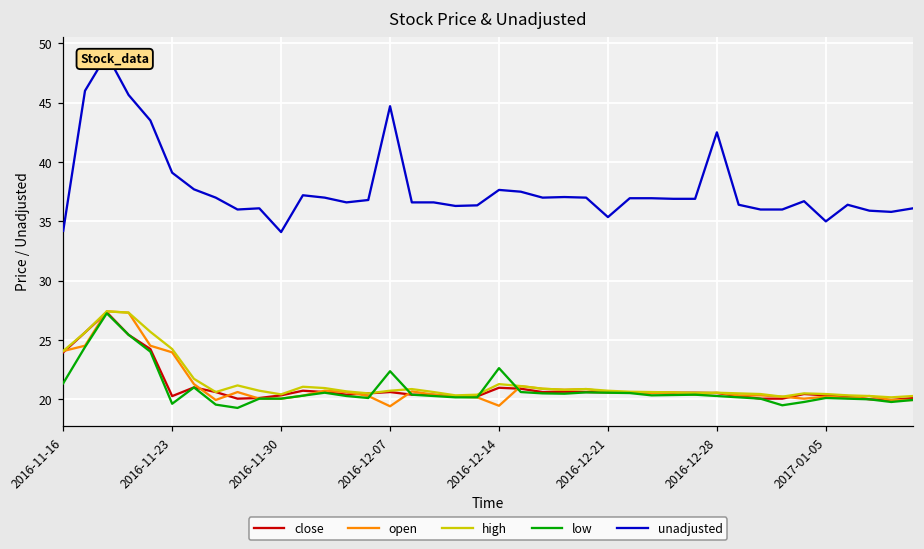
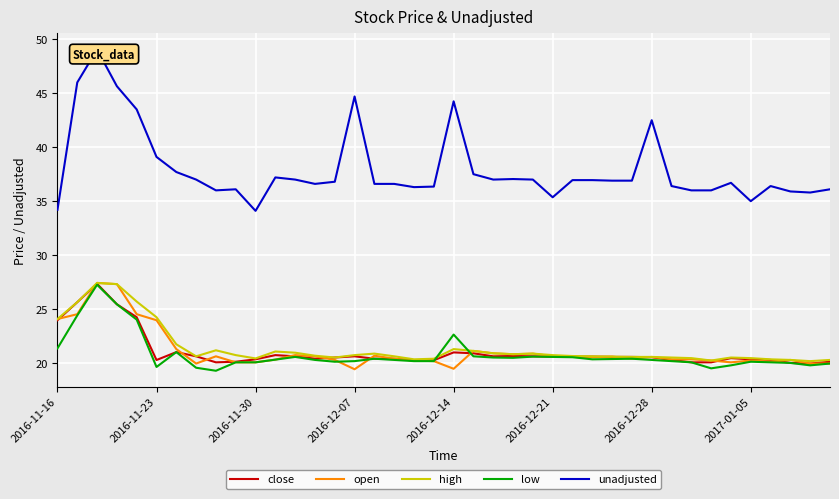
  {
    "close": {
      "2016-11-23": 20.3,
      "2016-12-14": 21.0
    },
    "open": {
      "2016-11-23": 24.0,
      "2016-12-07": 19.4,
      "2016-12-14": 19.5
    },
    "high": {
      "2016-11-23": 24.2,
      "2016-12-14": 21.3
    },
    "low": {
      "2016-11-16": 21.4,
      "2016-11-23": 19.6,
-     "2016-12-07": 22.4,
+     "2016-12-07": 20.2,
      "2016-12-14": 22.6,
      "2016-12-28": 20.3
    },
    "unadjusted": {
      "2016-11-16": 34.2,
      "2016-11-23": 39.1,
      "2016-11-30": 34.1,
      "2016-12-07": 44.7,
-     "2016-12-14": 37.7,
+     "2016-12-14": 44.3,
      "2016-12-21": 35.4,
      "2016-12-28": 42.5,
      "2017-01-05": 35.0
    }
  }
